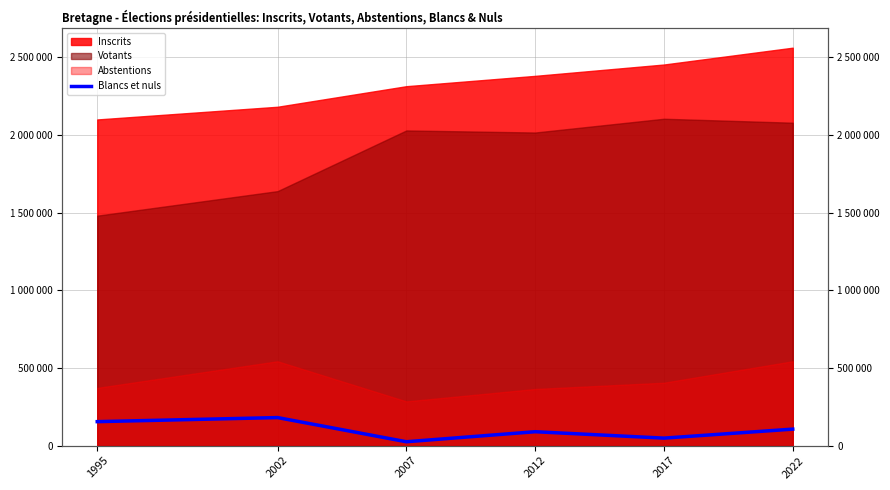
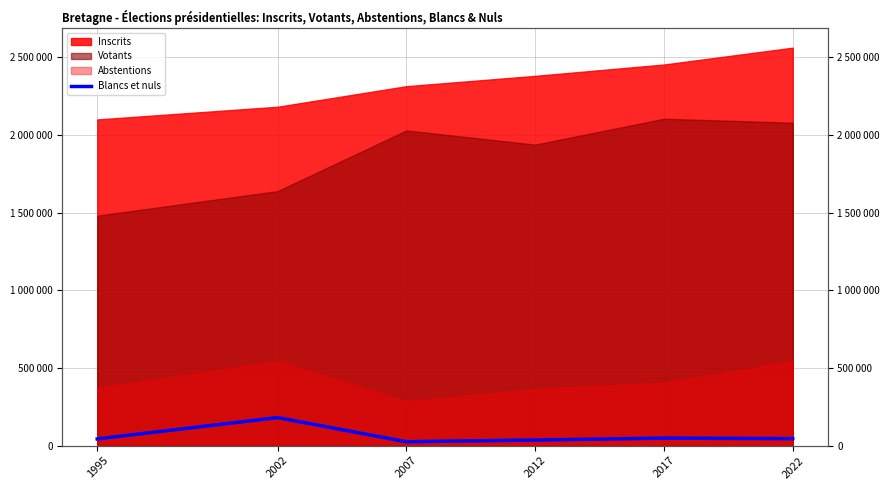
  {
    "Blancs et nuls": {
-     "1995": 150000,
+     "1995": 40000,
      "2002": 180000,
      "2007": 20000,
-     "2012": 90000,
+     "2012": 40000,
      "2017": 50000,
-     "2022": 110000
+     "2022": 50000
    },
    "Votants": {
      "1995": 1480000,
      "2002": 1640000,
      "2007": 2030000,
-     "2012": 2020000,
+     "2012": 1940000,
      "2017": 2100000,
      "2022": 2080000
    }
  }
